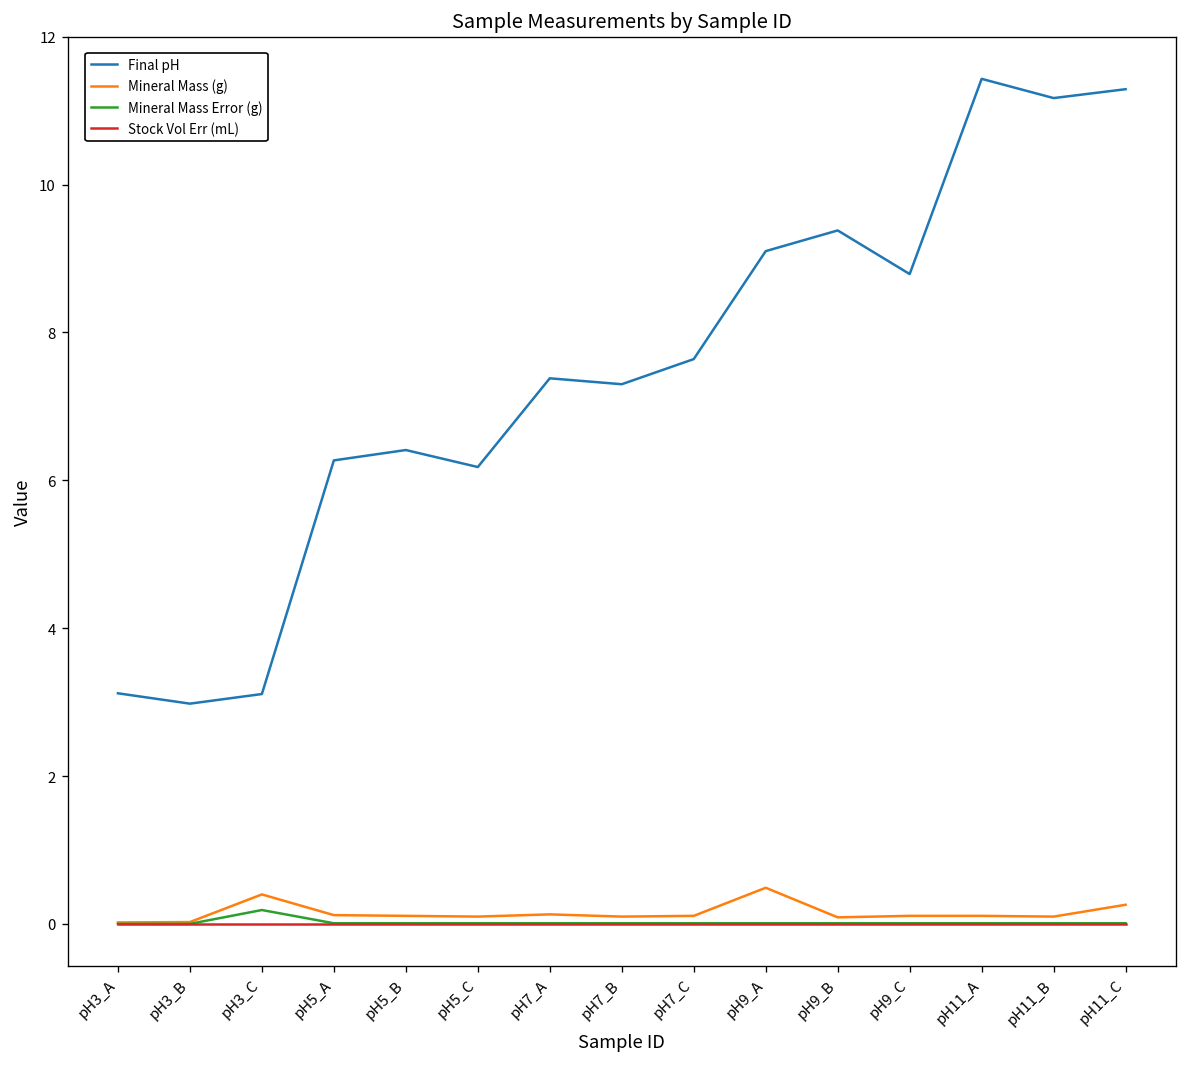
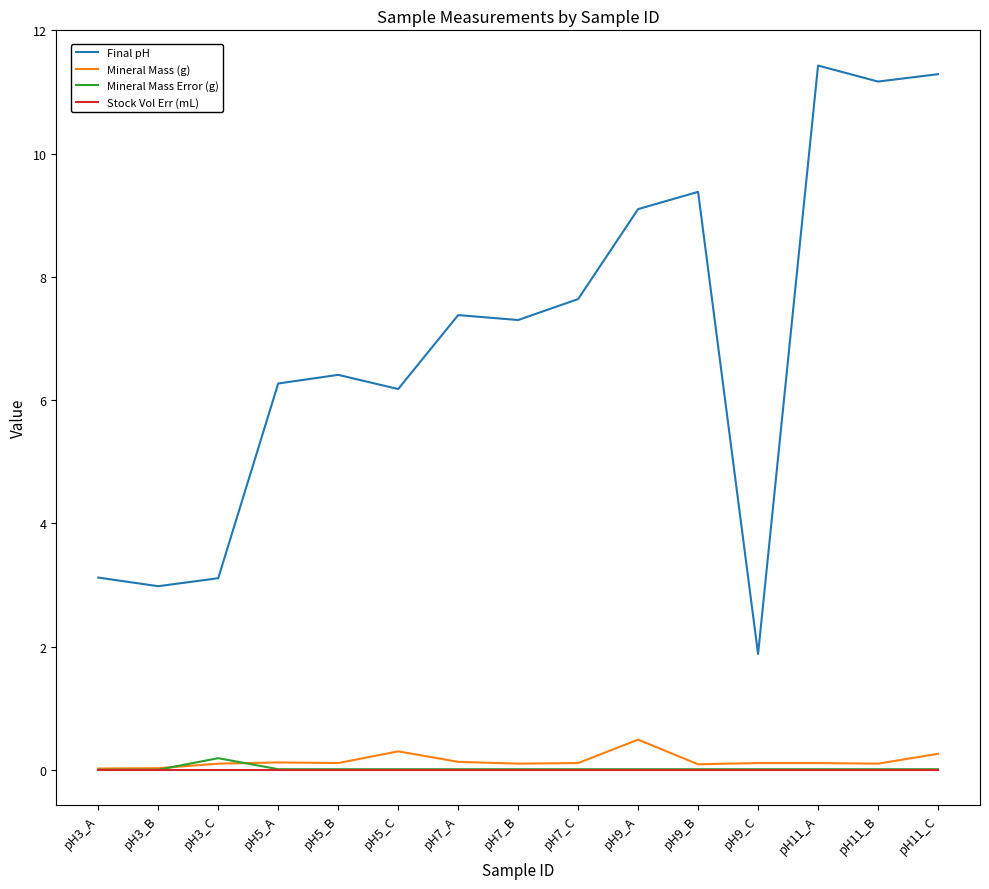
  {
    "Final pH": {
      "pH3_A": 3.1,
      "pH3_B": 3.0,
      "pH3_C": 3.1,
      "pH5_A": 6.3,
      "pH5_B": 6.4,
      "pH5_C": 6.2,
      "pH7_A": 7.4,
      "pH7_B": 7.3,
      "pH7_C": 7.6,
      "pH9_A": 9.1,
      "pH9_B": 9.4,
-     "pH9_C": 8.8,
+     "pH9_C": 1.9,
      "pH11_A": 11.4,
      "pH11_B": 11.2,
      "pH11_C": 11.3
    },
    "Mineral Mass (g)": {
-     "pH3_C": 0.4,
+     "pH3_C": 0.1,
      "pH5_A": 0.1,
      "pH5_B": 0.1,
-     "pH5_C": 0.1,
+     "pH5_C": 0.3,
      "pH7_A": 0.1,
      "pH7_B": 0.1,
      "pH7_C": 0.1,
      "pH9_A": 0.5,
      "pH9_B": 0.1,
      "pH9_C": 0.1,
      "pH11_A": 0.1,
      "pH11_B": 0.1,
      "pH11_C": 0.3
    },
    "Mineral Mass Error (g)": {
      "pH3_C": 0.2
    },
    "Stock Vol Err (mL)": {
      "pH3_C": 0.0
    }
  }
